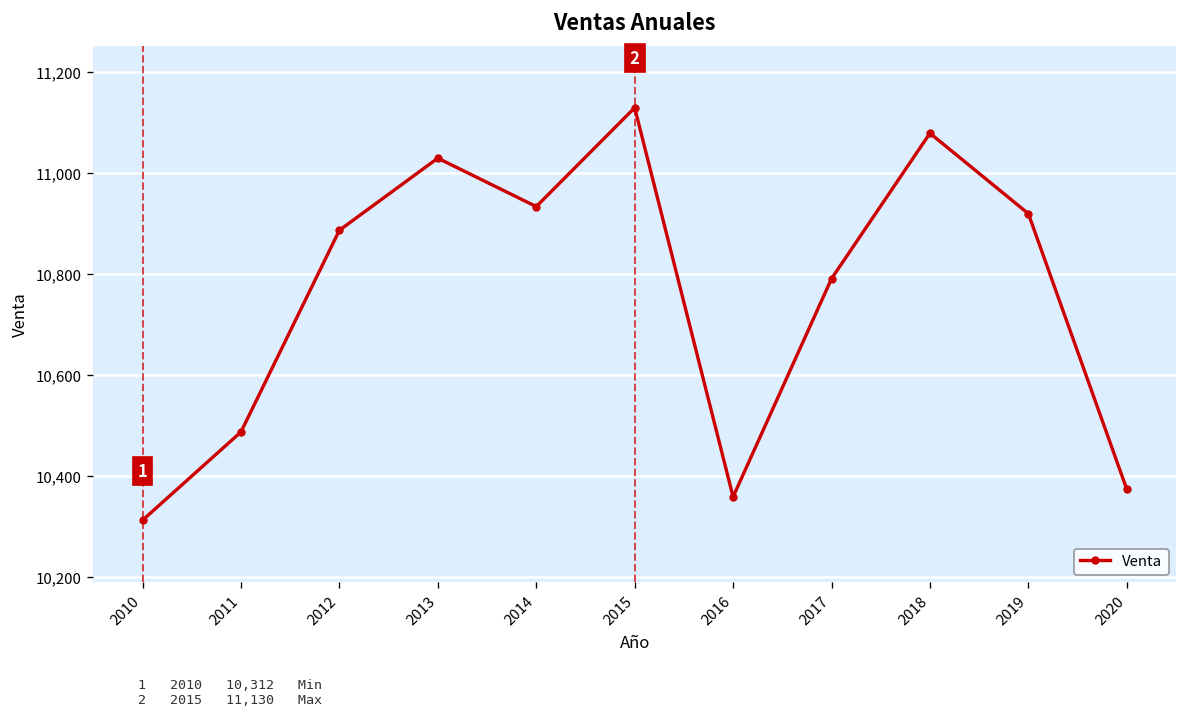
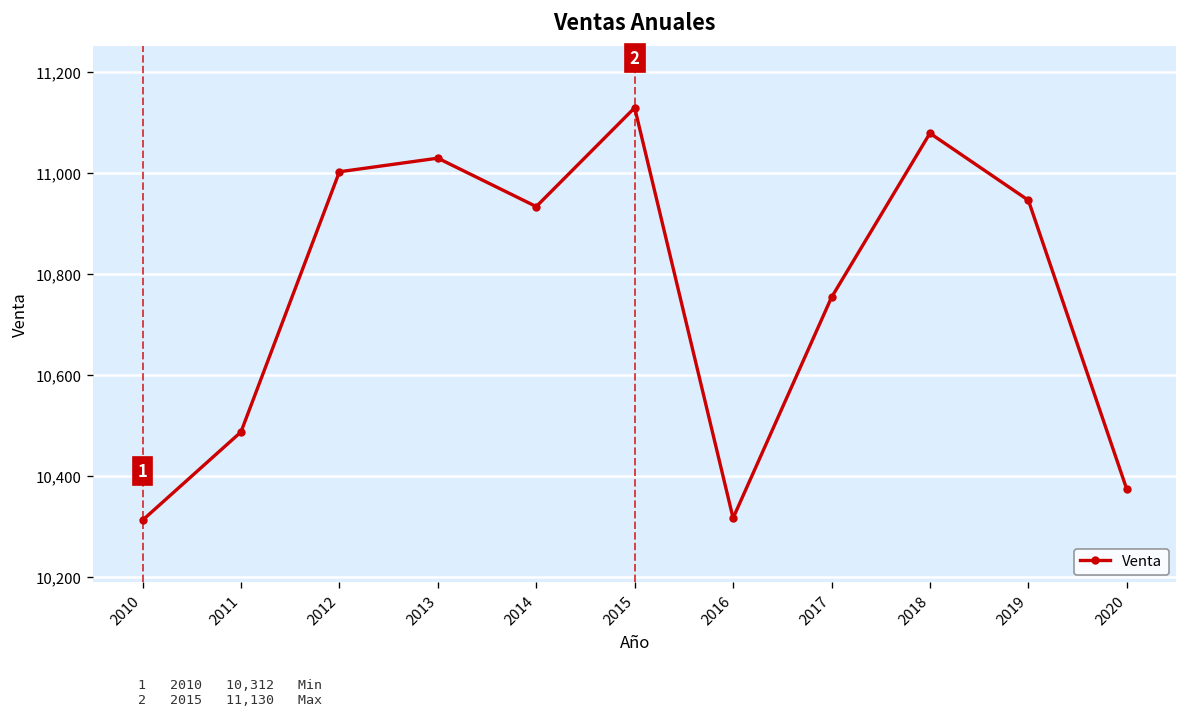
  {
    "2010": "10,310",
    "2011": "10,490",
-   "2012": "10,890",
+   "2012": "11,000",
    "2013": "11,030",
    "2014": "10,930",
    "2015": "11,130",
-   "2016": "10,360",
-   "2017": "10,790",
+   "2016": "10,320",
+   "2017": "10,750",
    "2018": "11,080",
-   "2019": "10,920",
+   "2019": "10,950",
    "2020": "10,370"
  }
